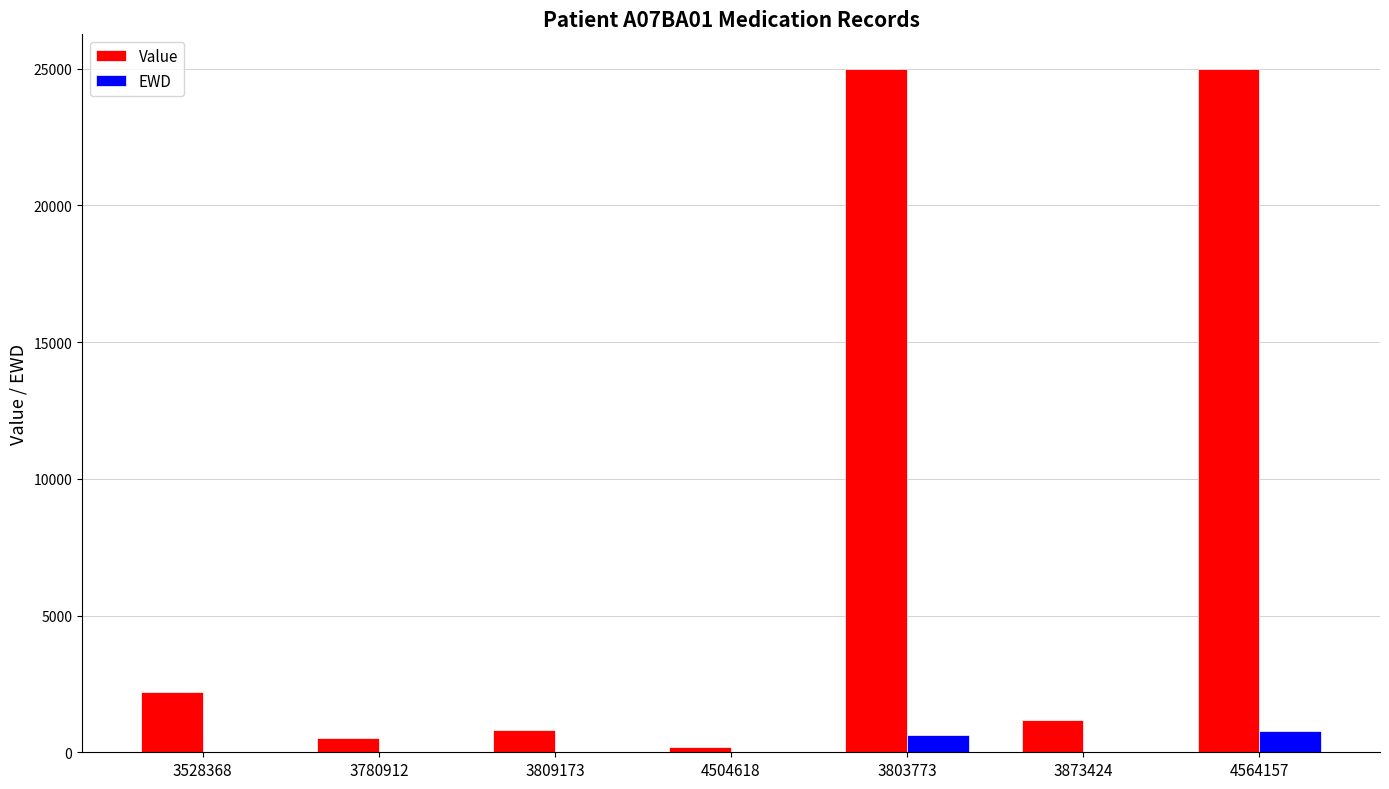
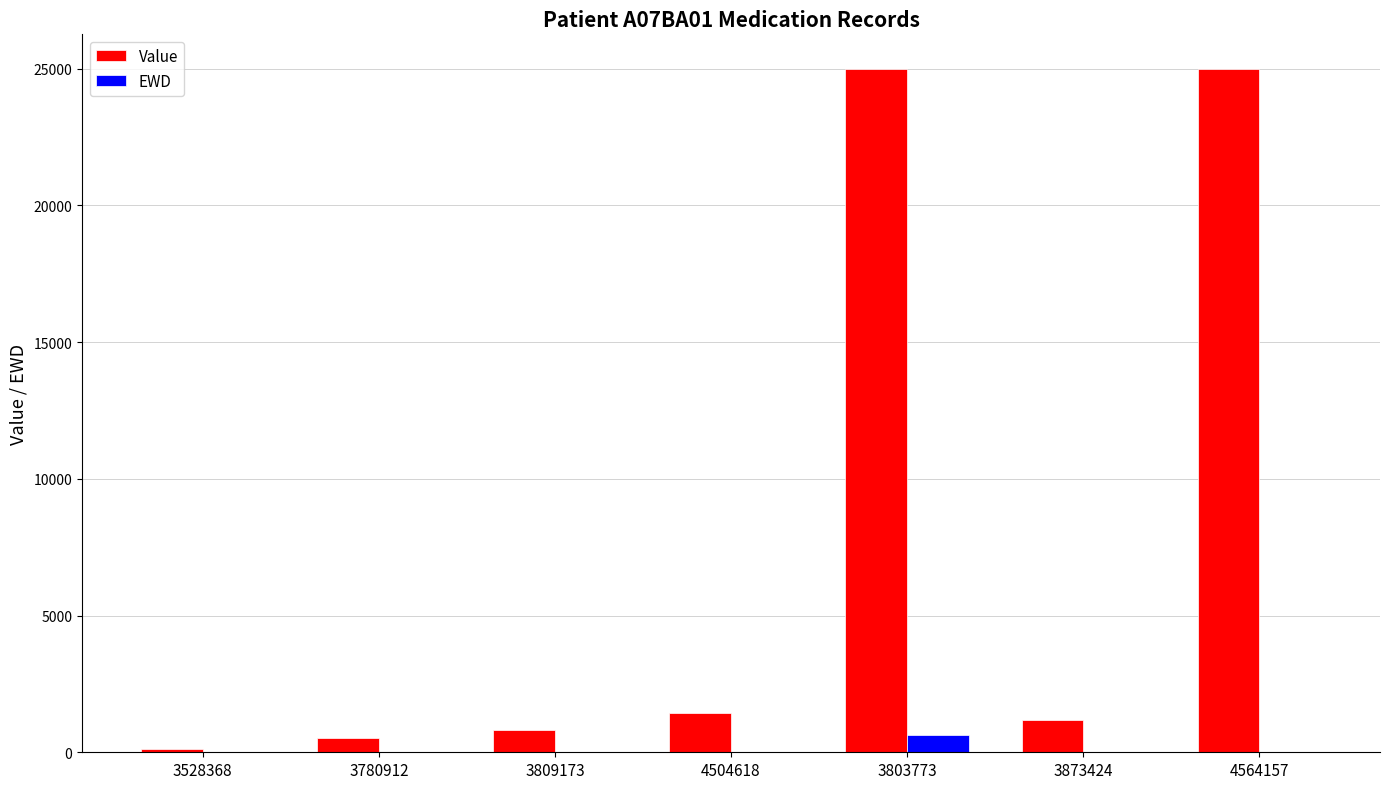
  {
    "Value": {
-     "3528368": 2200,
+     "3528368": 100,
      "3780912": 500,
      "3809173": 800,
-     "4504618": 200,
+     "4504618": 1500,
      "3803773": 25000,
      "3873424": 1200,
      "4564157": 25000
    },
    "EWD": {
      "3803773": 600,
-     "4564157": 800
+     "4564157": 0
    }
  }
